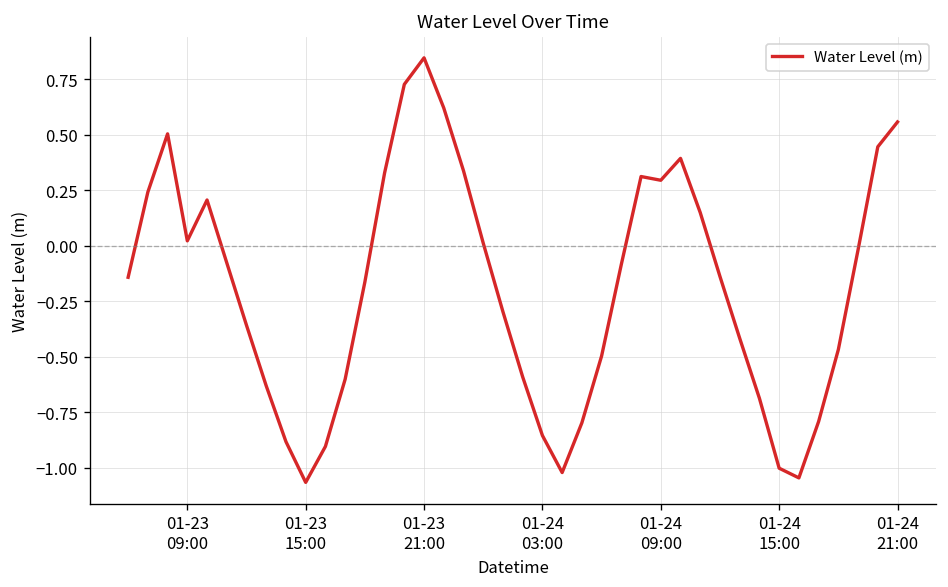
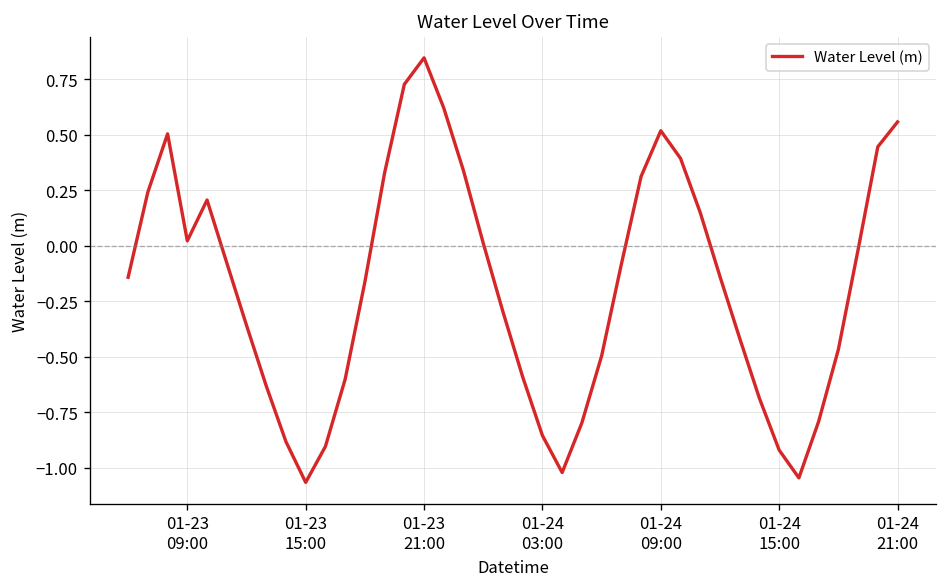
  {
    "01-23 09:00": 0.02,
    "01-23 15:00": -1.06,
    "01-23 21:00": 0.85,
    "01-24 03:00": -0.85,
-   "01-24 09:00": 0.30,
-   "01-24 15:00": -1.00,
+   "01-24 09:00": 0.52,
+   "01-24 15:00": -0.92,
    "01-24 21:00": 0.56
  }
